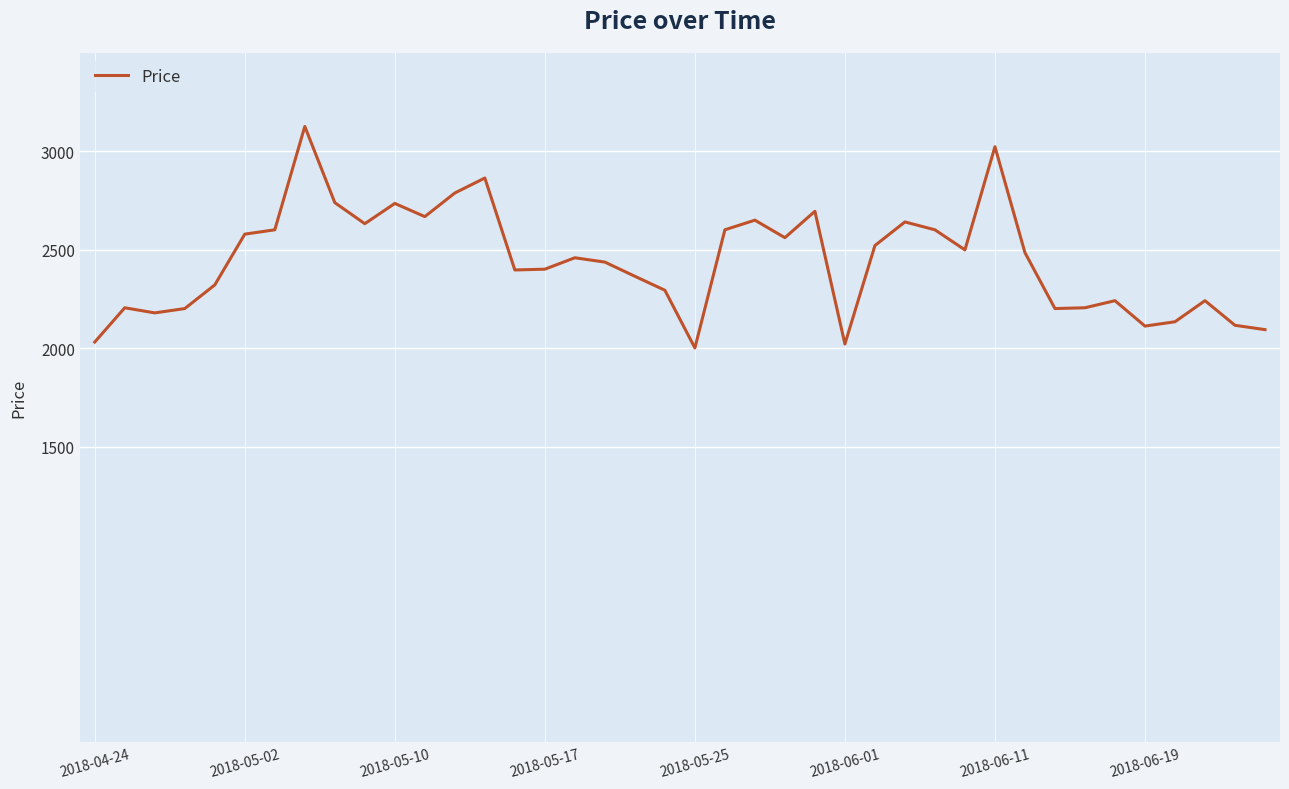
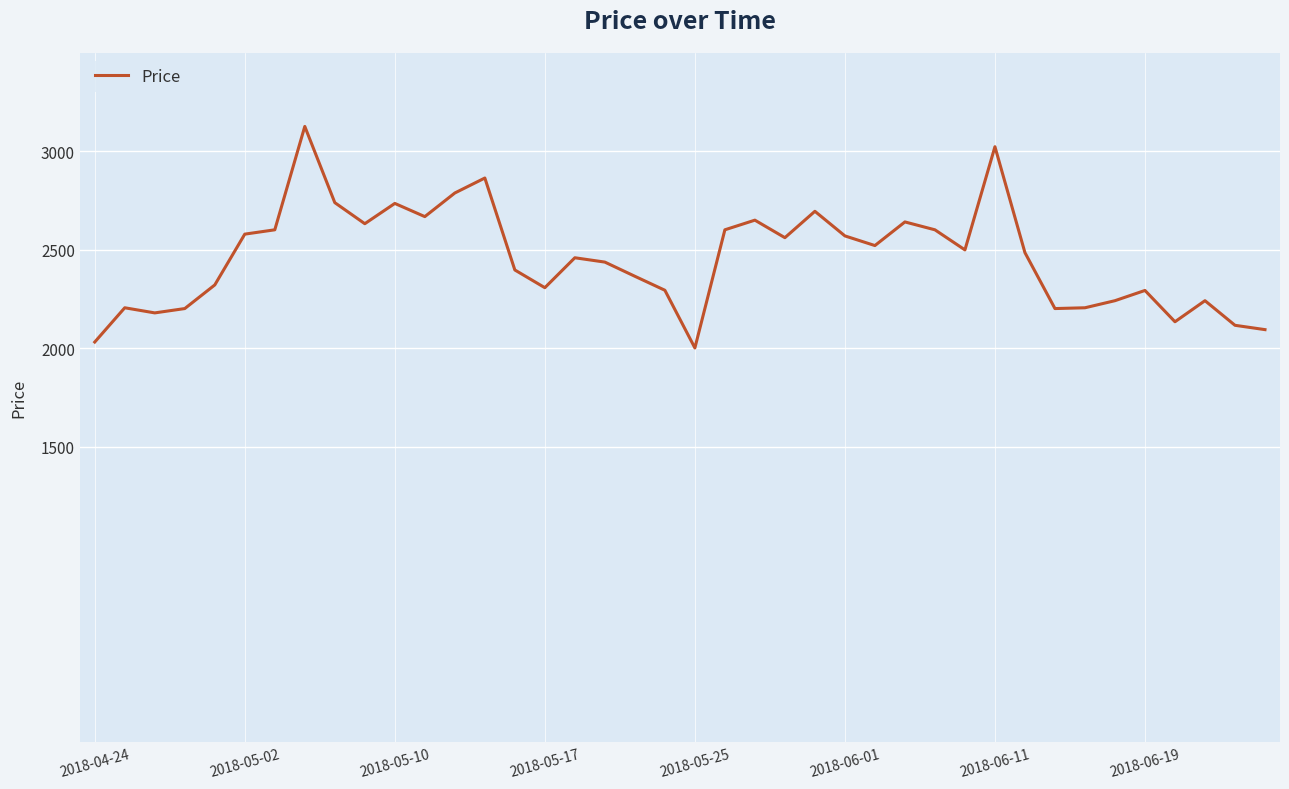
  {
    "2018-04-24": 2030,
    "2018-05-02": 2580,
    "2018-05-10": 2740,
-   "2018-05-17": 2400,
+   "2018-05-17": 2310,
    "2018-05-25": 2000,
-   "2018-06-01": 2020,
+   "2018-06-01": 2570,
    "2018-06-11": 3020,
-   "2018-06-19": 2110
+   "2018-06-19": 2290
  }
